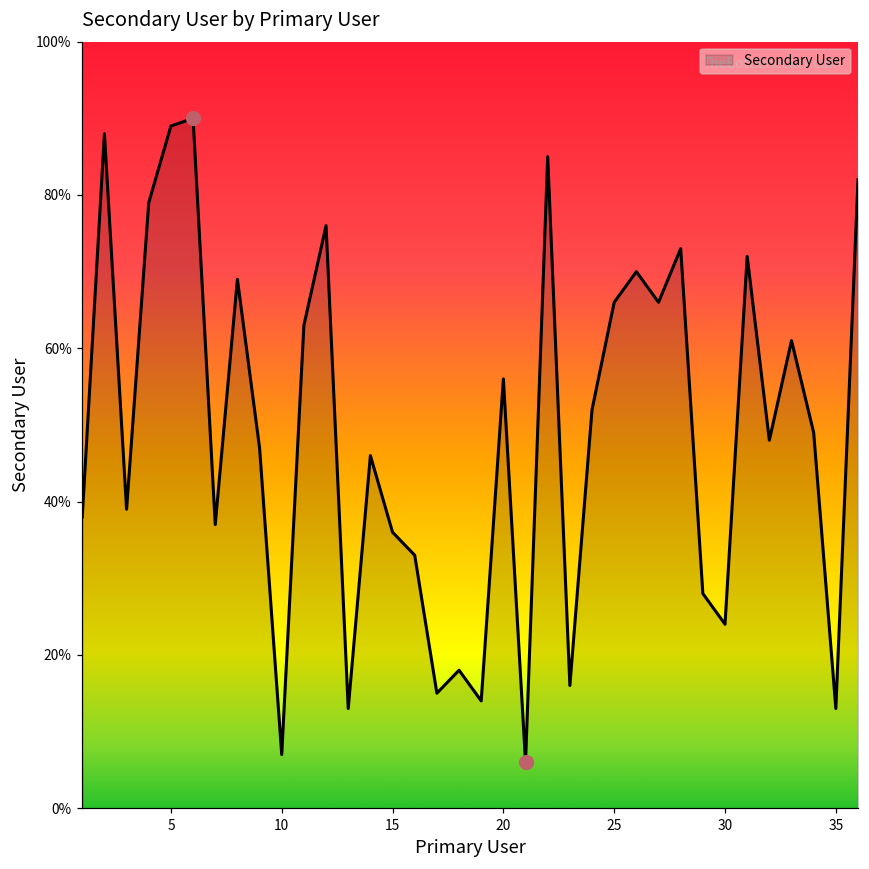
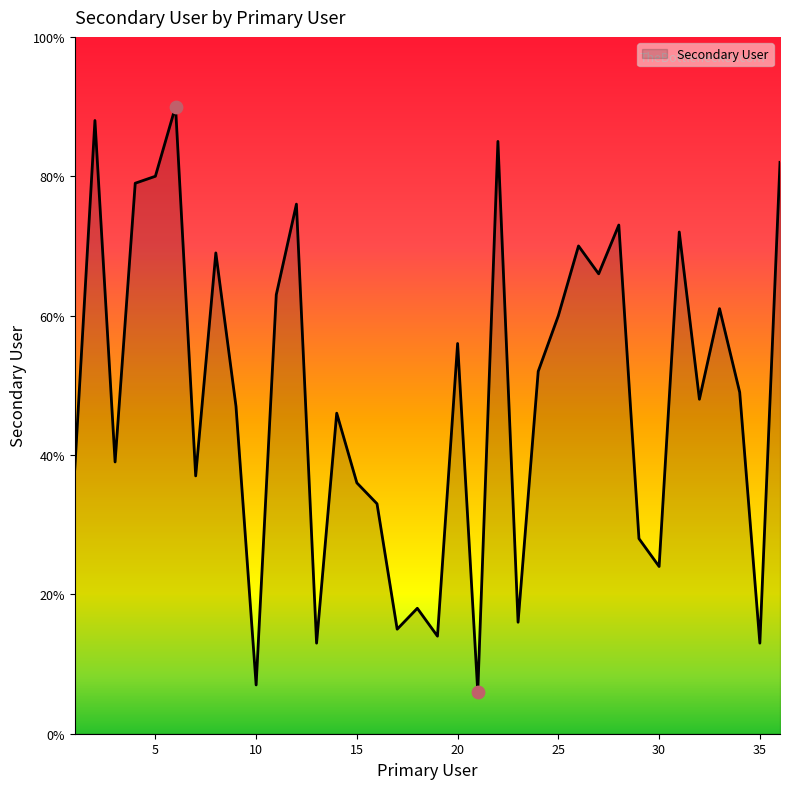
  {
    "Secondary User": {
-     "5": "89%",
+     "5": "80%",
      "10": "7%",
      "15": "36%",
      "20": "56%",
-     "25": "66%",
+     "25": "60%",
      "30": "24%",
      "35": "13%"
    }
  }
